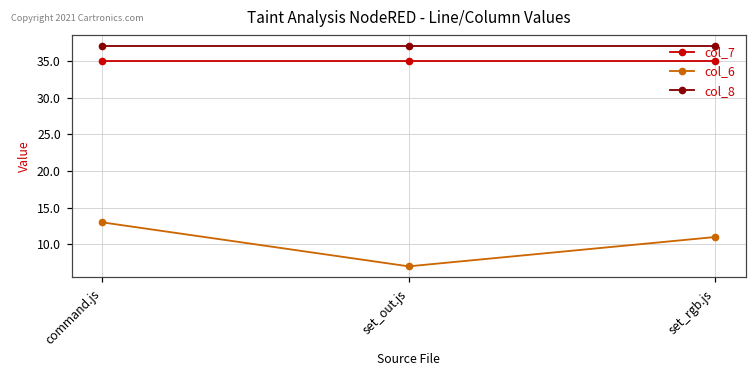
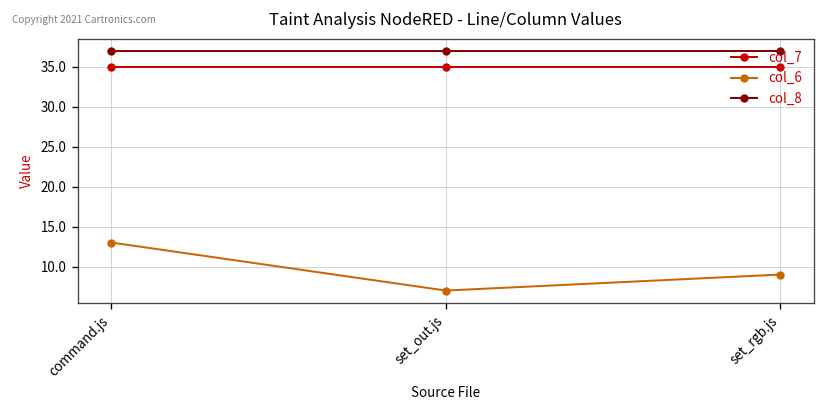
  {
    "col_7": {
      "command.js": 35,
      "set_out.js": 35,
      "set_rgb.js": 35
    },
    "col_6": {
      "command.js": 13,
      "set_out.js": 7,
-     "set_rgb.js": 11
+     "set_rgb.js": 9
    },
    "col_8": {
      "command.js": 37,
      "set_out.js": 37,
      "set_rgb.js": 37
    }
  }
